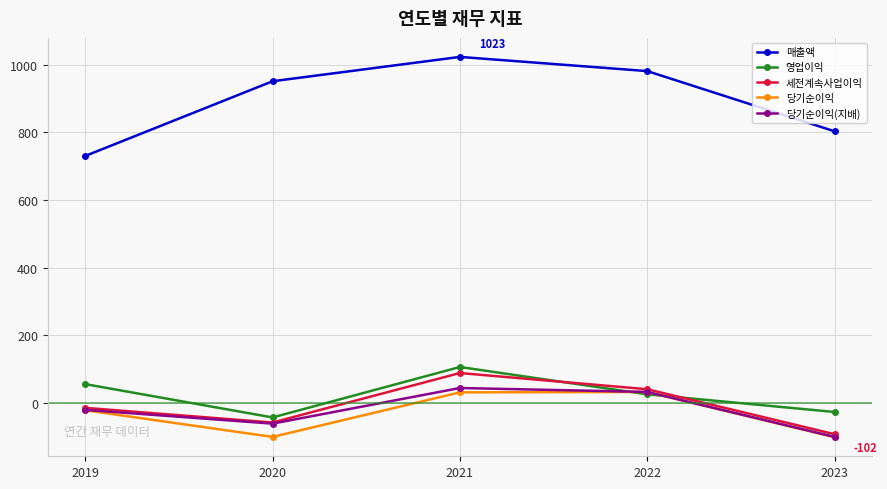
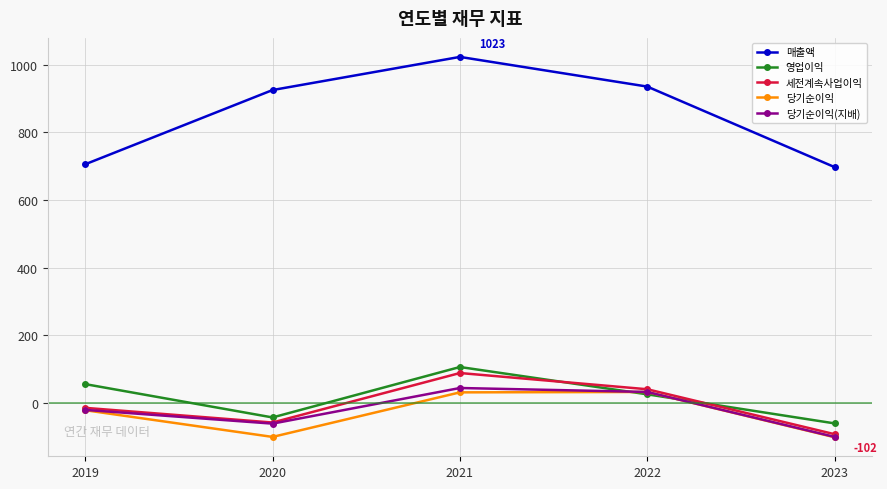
  {
    "매출액": {
-     "2019": 730,
-     "2020": 950,
-     "2022": 980,
-     "2023": 800
+     "2019": 710,
+     "2020": 930,
+     "2022": 940,
+     "2023": 700
    },
    "영업이익": {
      "2019": 60,
      "2020": -40,
      "2021": 110,
-     "2023": -30
+     "2023": -60
    },
    "세전계속사업이익": {
      "2021": 90,
      "2022": 40,
      "2023": -90
    },
    "당기순이익": {
      "2020": -100,
      "2021": 30
    },
    "당기순이익(지배)": {
      "2021": 40
    }
  }
